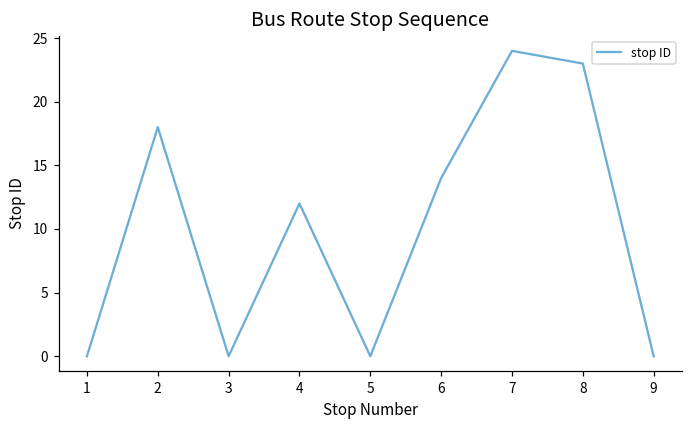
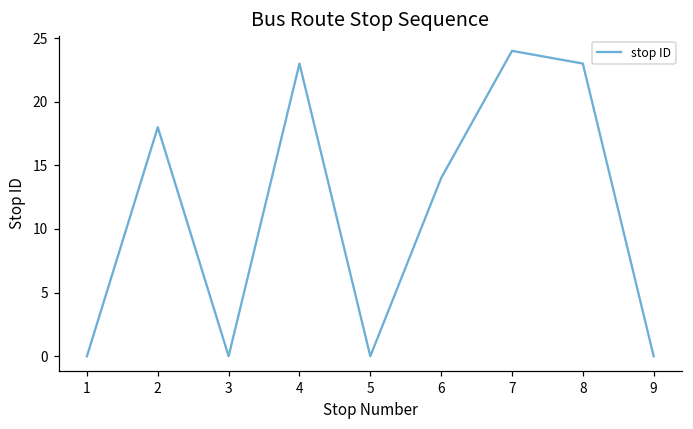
  {
    "1": 0,
    "2": 18,
    "3": 0,
-   "4": 12,
+   "4": 23,
    "5": 0,
    "6": 14,
    "7": 24,
    "8": 23,
    "9": 0
  }
